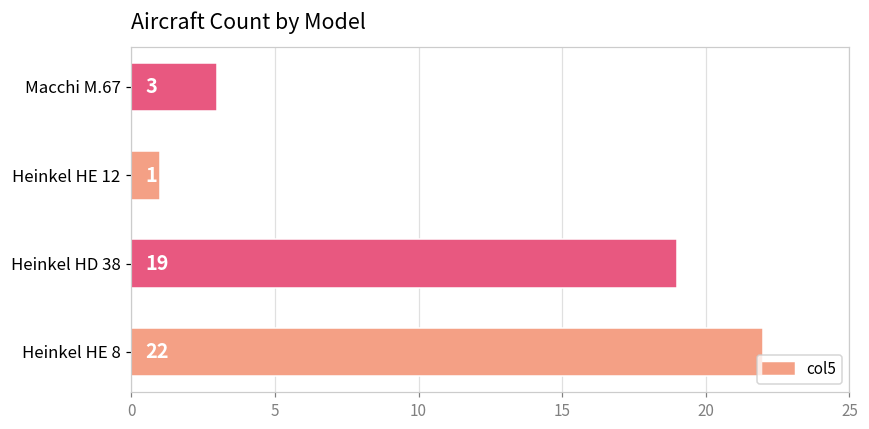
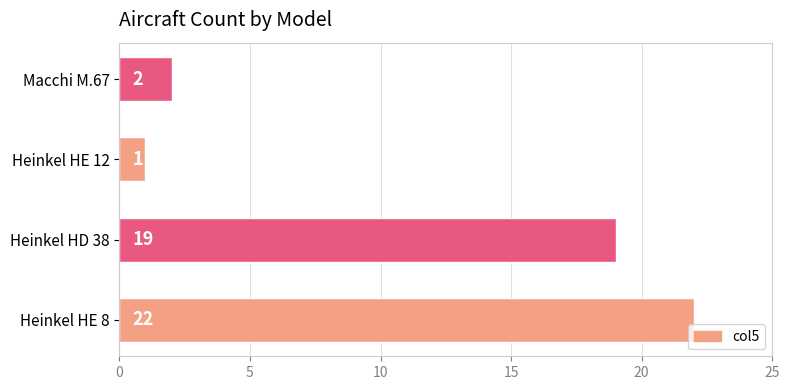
  {
-   "Macchi M.67": 3,
+   "Macchi M.67": 2,
    "Heinkel HE 12": 1,
    "Heinkel HD 38": 19,
    "Heinkel HE 8": 22
  }
